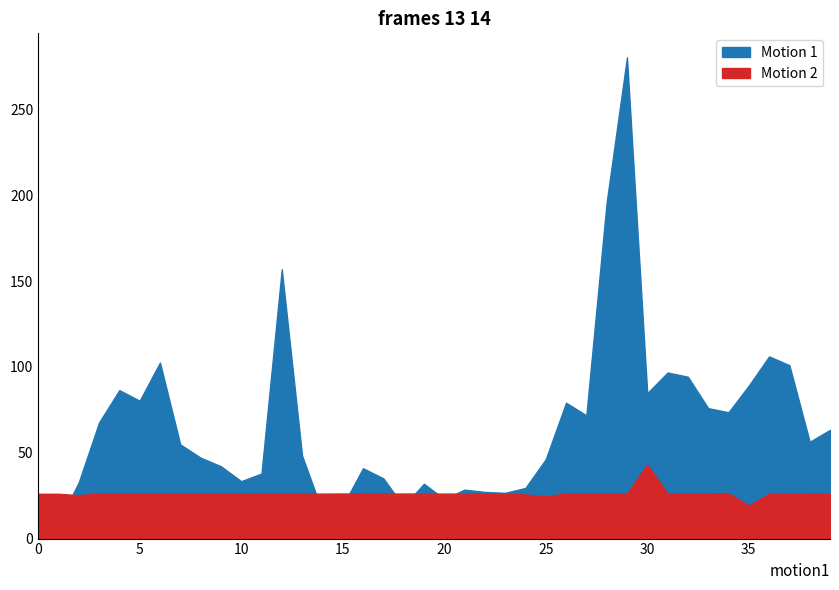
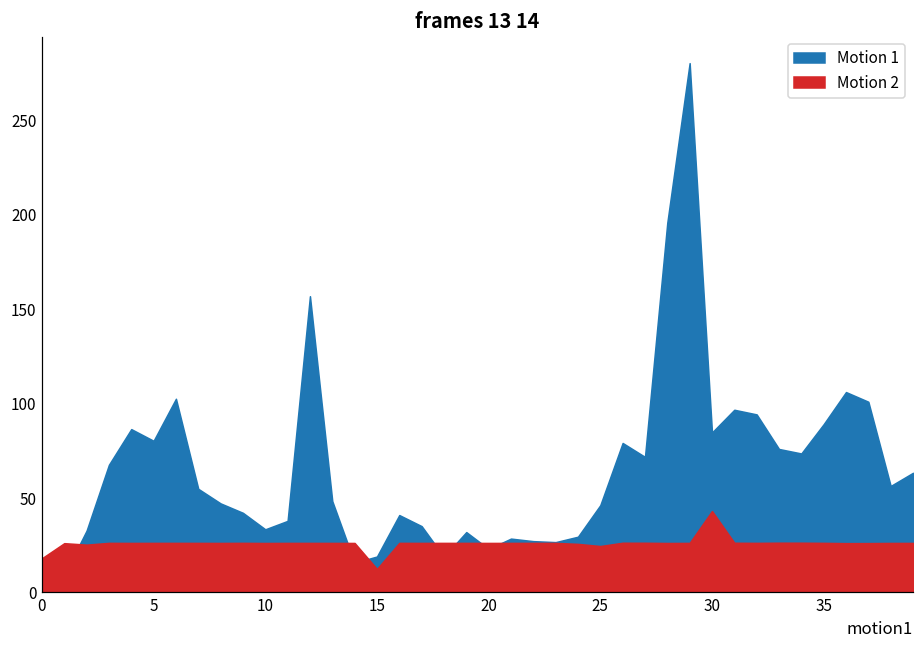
  {
    "Motion 1": {
      "5": 80,
      "10": 33,
      "25": 46,
      "30": 85,
      "35": 89
    },
    "Motion 2": {
-     "0": 26,
+     "0": 18,
      "5": 26,
      "10": 26,
-     "15": 26,
+     "15": 12,
      "20": 26,
      "25": 25,
      "30": 43,
-     "35": 19
+     "35": 26
    }
  }
